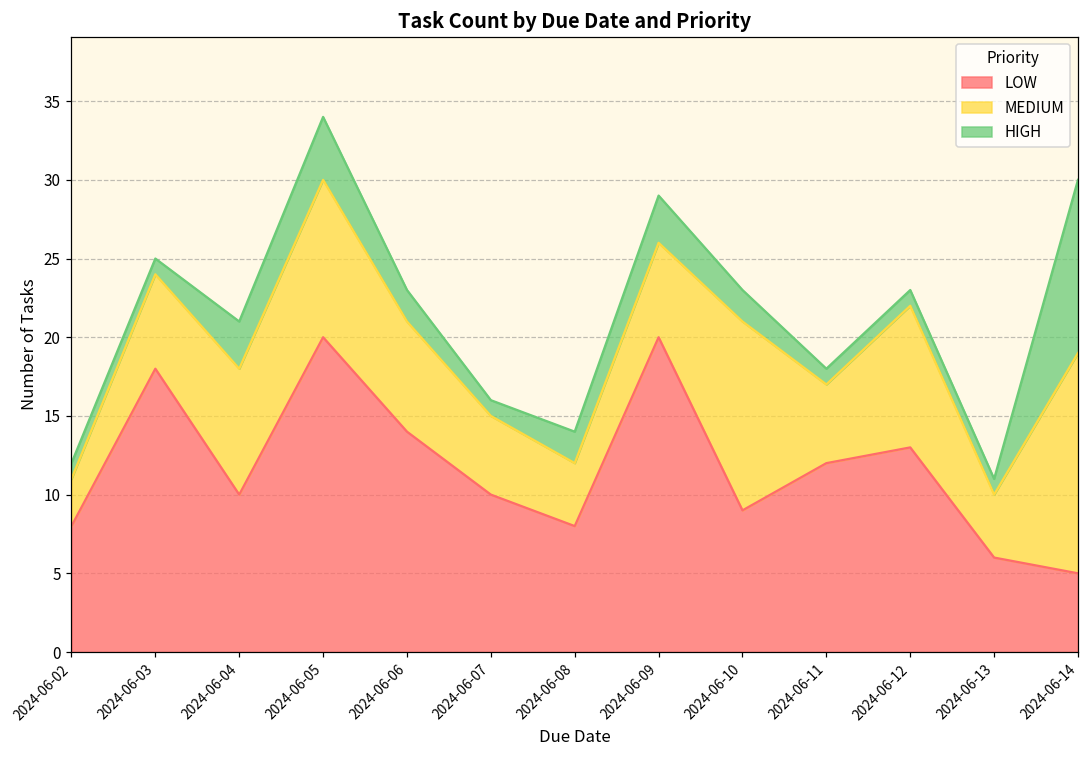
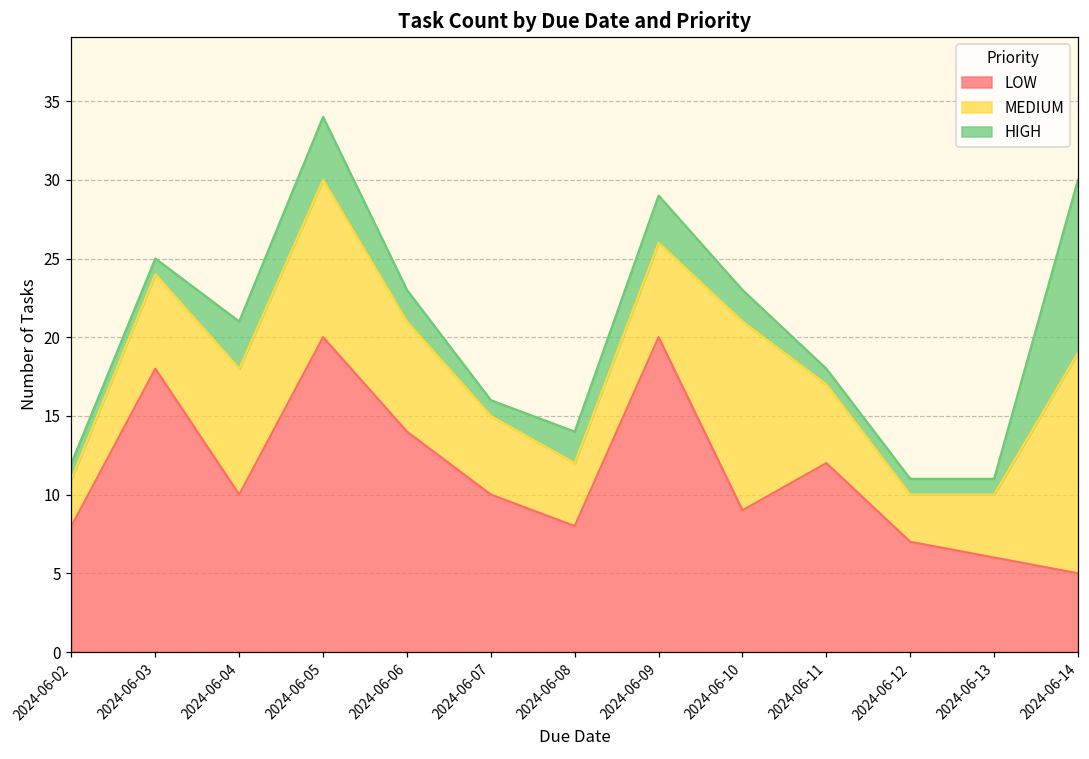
  {
    "LOW": {
      "2024-06-02": 8,
      "2024-06-03": 18,
      "2024-06-04": 10,
      "2024-06-05": 20,
      "2024-06-06": 14,
      "2024-06-07": 10,
      "2024-06-08": 8,
      "2024-06-09": 20,
      "2024-06-10": 9,
      "2024-06-11": 12,
-     "2024-06-12": 13,
+     "2024-06-12": 7,
      "2024-06-13": 6,
      "2024-06-14": 5
    },
    "MEDIUM": {
      "2024-06-02": 3,
      "2024-06-03": 6,
      "2024-06-04": 8,
      "2024-06-05": 10,
      "2024-06-06": 7,
      "2024-06-07": 5,
      "2024-06-08": 4,
      "2024-06-09": 6,
      "2024-06-10": 12,
      "2024-06-11": 5,
-     "2024-06-12": 9,
+     "2024-06-12": 3,
      "2024-06-13": 4,
      "2024-06-14": 14
    },
    "HIGH": {
      "2024-06-02": 1,
      "2024-06-03": 1,
      "2024-06-04": 3,
      "2024-06-05": 4,
      "2024-06-06": 2,
      "2024-06-07": 1,
      "2024-06-08": 2,
      "2024-06-09": 3,
      "2024-06-10": 2,
      "2024-06-11": 1,
      "2024-06-12": 1,
      "2024-06-13": 1,
      "2024-06-14": 11
    }
  }
